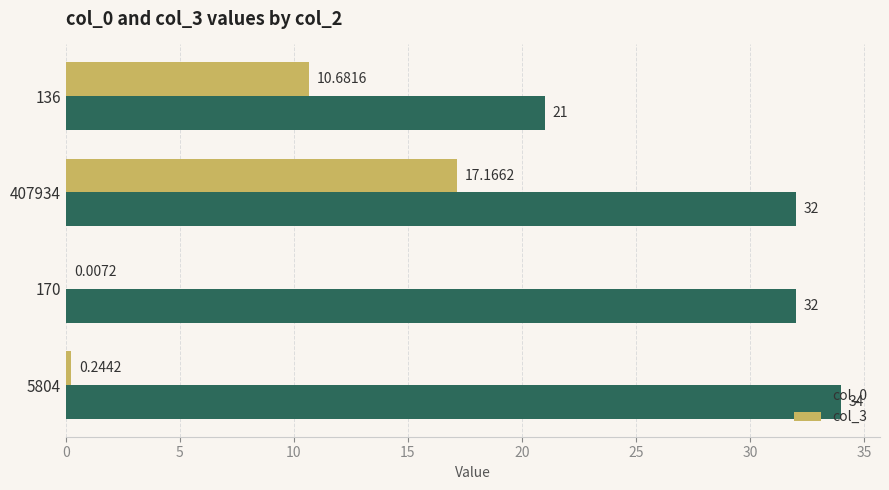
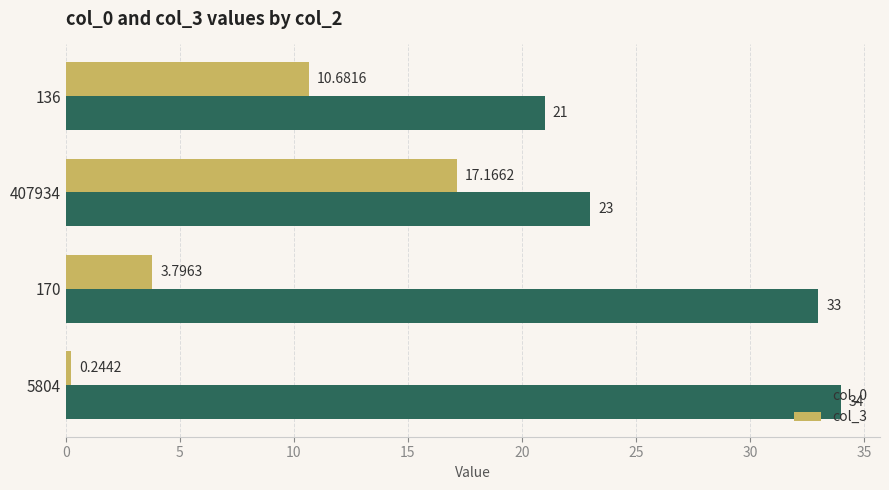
  {
    "col_0": {
      "136": 21,
-     "407934": 32,
-     "170": 32,
+     "407934": 23,
+     "170": 33,
      "5804": 34
    },
    "col_3": {
      "136": 10.6816,
      "407934": 17.1662,
-     "170": 0.0072,
+     "170": 3.7963,
      "5804": 0.2442
    }
  }
